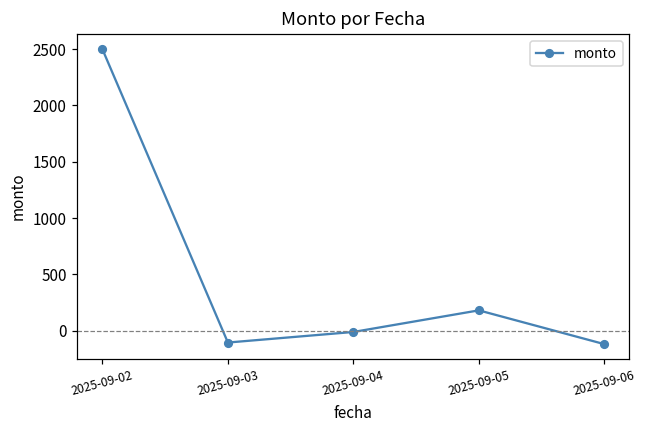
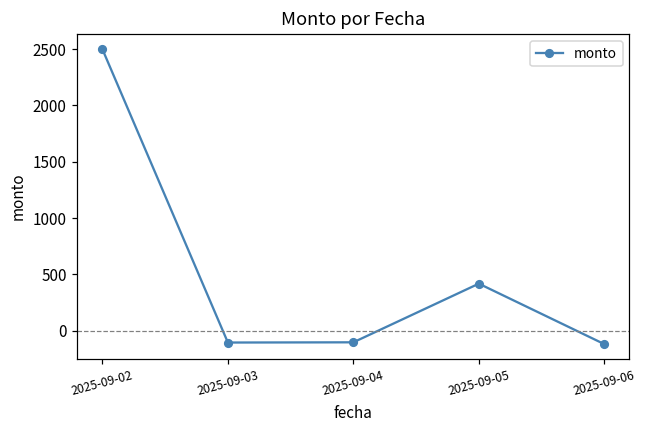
  {
    "2025-09-02": 2500,
    "2025-09-03": -110,
-   "2025-09-04": -10,
-   "2025-09-05": 180,
+   "2025-09-04": -100,
+   "2025-09-05": 420,
    "2025-09-06": -120
  }
